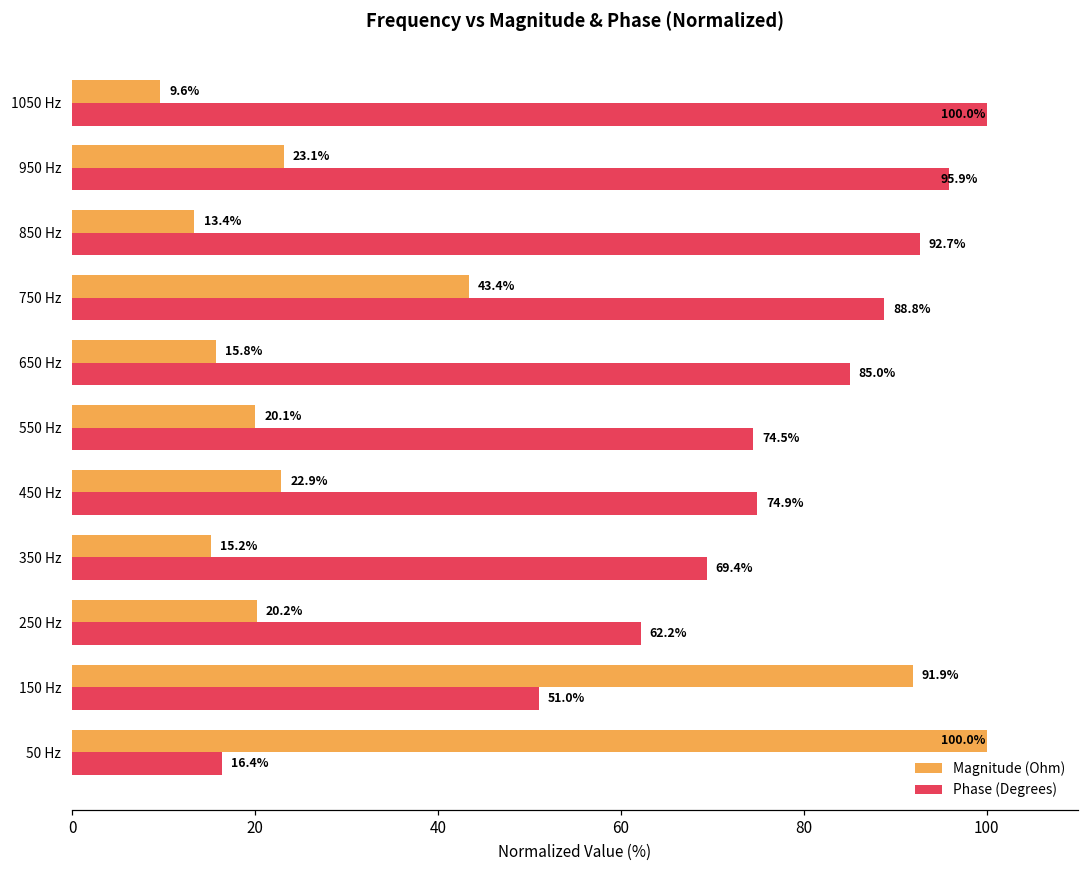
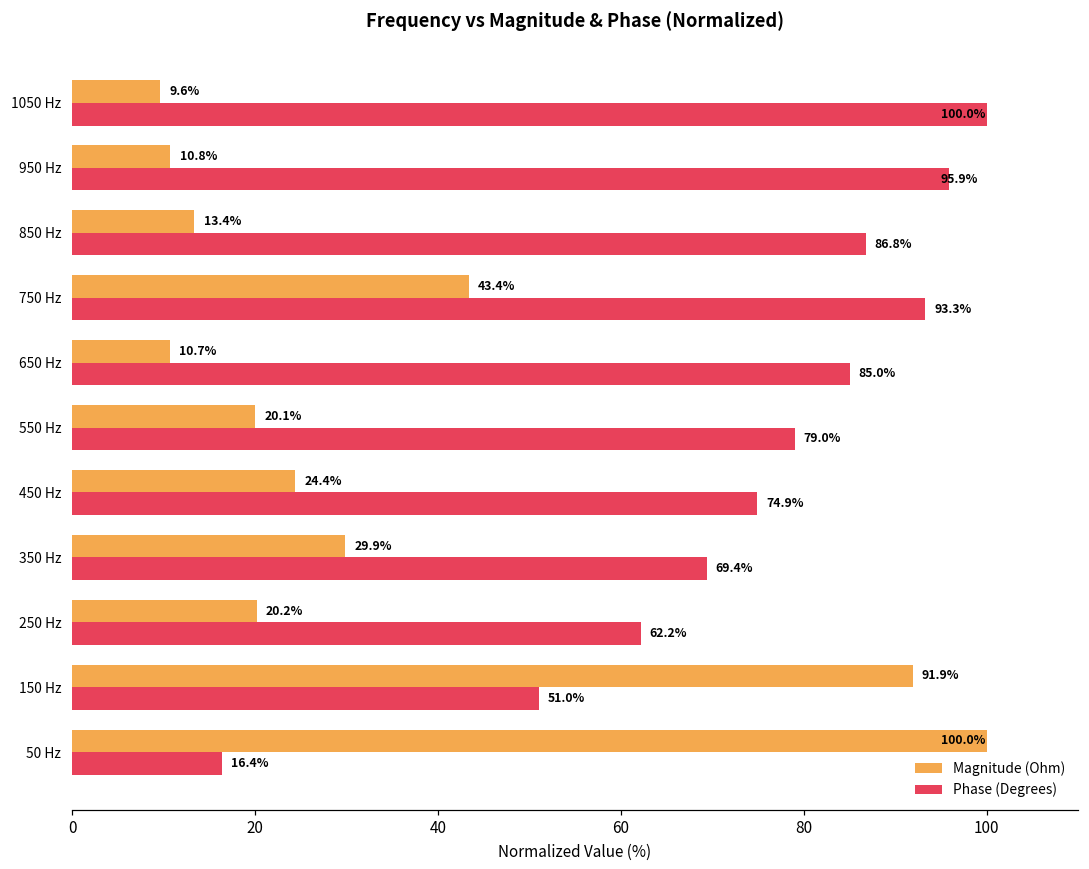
  {
    "Magnitude (Ohm)": {
      "1050 Hz": "9.6%",
-     "950 Hz": "23.1%",
+     "950 Hz": "10.8%",
      "850 Hz": "13.4%",
      "750 Hz": "43.4%",
-     "650 Hz": "15.8%",
+     "650 Hz": "10.7%",
      "550 Hz": "20.1%",
-     "450 Hz": "22.9%",
-     "350 Hz": "15.2%",
+     "450 Hz": "24.4%",
+     "350 Hz": "29.9%",
      "250 Hz": "20.2%",
      "150 Hz": "91.9%",
      "50 Hz": "100.0%"
    },
    "Phase (Degrees)": {
      "1050 Hz": "100.0%",
      "950 Hz": "95.9%",
-     "850 Hz": "92.7%",
-     "750 Hz": "88.8%",
+     "850 Hz": "86.8%",
+     "750 Hz": "93.3%",
      "650 Hz": "85.0%",
-     "550 Hz": "74.5%",
+     "550 Hz": "79.0%",
      "450 Hz": "74.9%",
      "350 Hz": "69.4%",
      "250 Hz": "62.2%",
      "150 Hz": "51.0%",
      "50 Hz": "16.4%"
    }
  }
